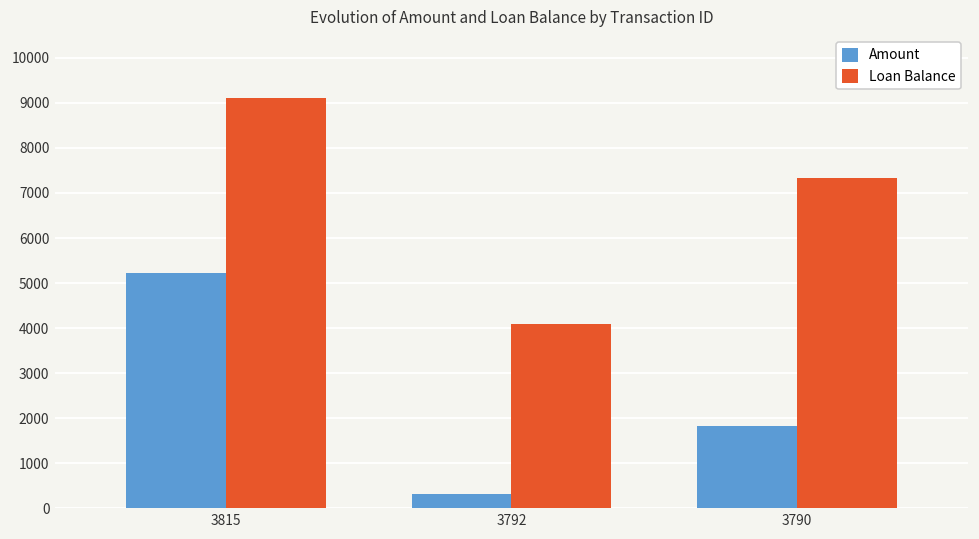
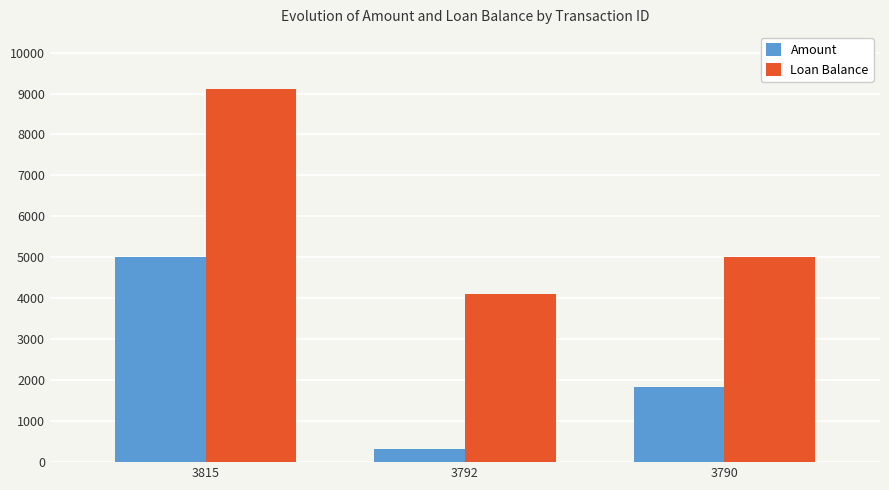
  {
    "Amount": {
-     "3815": 5200,
+     "3815": 5000,
      "3792": 300,
      "3790": 1800
    },
    "Loan Balance": {
      "3815": 9100,
      "3792": 4100,
-     "3790": 7300
+     "3790": 5000
    }
  }
